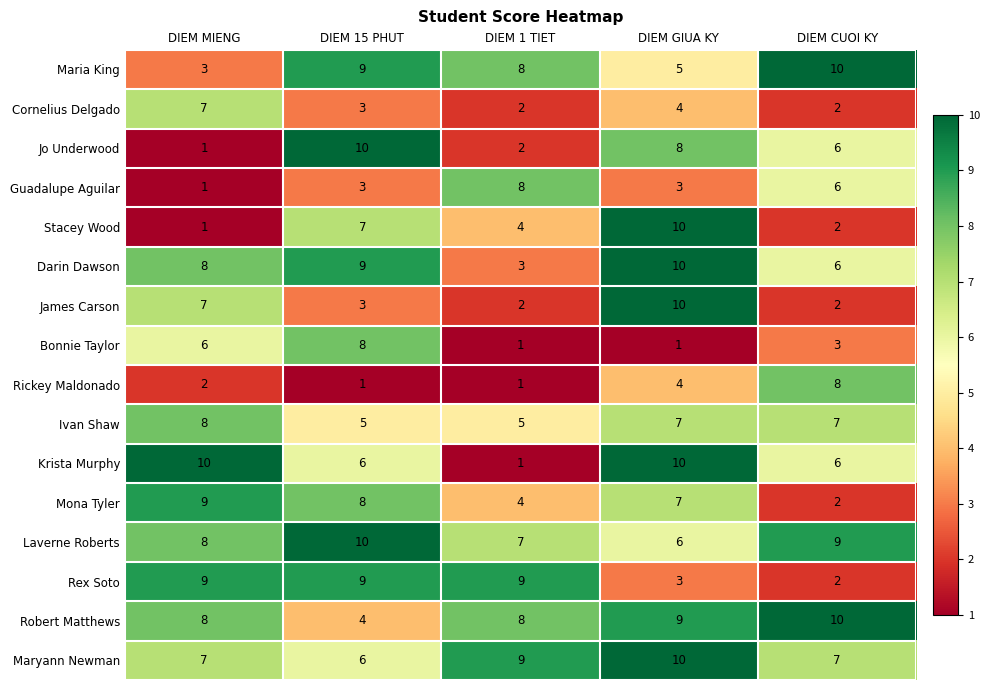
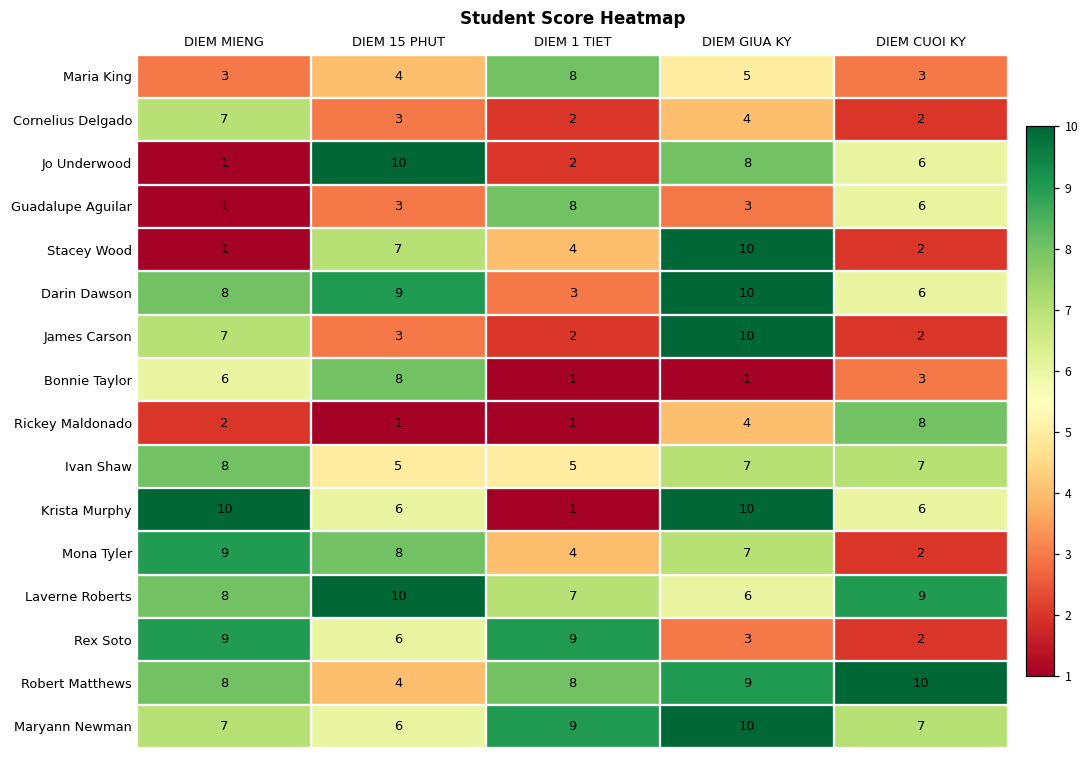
  {
    "Maria King": {
      "DIEM MIENG": 3,
-     "DIEM 15 PHUT": 9,
+     "DIEM 15 PHUT": 4,
      "DIEM 1 TIET": 8,
      "DIEM GIUA KY": 5,
-     "DIEM CUOI KY": 10
+     "DIEM CUOI KY": 3
    },
    "Cornelius Delgado": {
      "DIEM MIENG": 7,
      "DIEM 15 PHUT": 3,
      "DIEM 1 TIET": 2,
      "DIEM GIUA KY": 4,
      "DIEM CUOI KY": 2
    },
    "Jo Underwood": {
      "DIEM MIENG": 1,
      "DIEM 15 PHUT": 10,
      "DIEM 1 TIET": 2,
      "DIEM GIUA KY": 8,
      "DIEM CUOI KY": 6
    },
    "Guadalupe Aguilar": {
      "DIEM MIENG": 1,
      "DIEM 15 PHUT": 3,
      "DIEM 1 TIET": 8,
      "DIEM GIUA KY": 3,
      "DIEM CUOI KY": 6
    },
    "Stacey Wood": {
      "DIEM MIENG": 1,
      "DIEM 15 PHUT": 7,
      "DIEM 1 TIET": 4,
      "DIEM GIUA KY": 10,
      "DIEM CUOI KY": 2
    },
    "Darin Dawson": {
      "DIEM MIENG": 8,
      "DIEM 15 PHUT": 9,
      "DIEM 1 TIET": 3,
      "DIEM GIUA KY": 10,
      "DIEM CUOI KY": 6
    },
    "James Carson": {
      "DIEM MIENG": 7,
      "DIEM 15 PHUT": 3,
      "DIEM 1 TIET": 2,
      "DIEM GIUA KY": 10,
      "DIEM CUOI KY": 2
    },
    "Bonnie Taylor": {
      "DIEM MIENG": 6,
      "DIEM 15 PHUT": 8,
      "DIEM 1 TIET": 1,
      "DIEM GIUA KY": 1,
      "DIEM CUOI KY": 3
    },
    "Rickey Maldonado": {
      "DIEM MIENG": 2,
      "DIEM 15 PHUT": 1,
      "DIEM 1 TIET": 1,
      "DIEM GIUA KY": 4,
      "DIEM CUOI KY": 8
    },
    "Ivan Shaw": {
      "DIEM MIENG": 8,
      "DIEM 15 PHUT": 5,
      "DIEM 1 TIET": 5,
      "DIEM GIUA KY": 7,
      "DIEM CUOI KY": 7
    },
    "Krista Murphy": {
      "DIEM MIENG": 10,
      "DIEM 15 PHUT": 6,
      "DIEM 1 TIET": 1,
      "DIEM GIUA KY": 10,
      "DIEM CUOI KY": 6
    },
    "Mona Tyler": {
      "DIEM MIENG": 9,
      "DIEM 15 PHUT": 8,
      "DIEM 1 TIET": 4,
      "DIEM GIUA KY": 7,
      "DIEM CUOI KY": 2
    },
    "Laverne Roberts": {
      "DIEM MIENG": 8,
      "DIEM 15 PHUT": 10,
      "DIEM 1 TIET": 7,
      "DIEM GIUA KY": 6,
      "DIEM CUOI KY": 9
    },
    "Rex Soto": {
      "DIEM MIENG": 9,
-     "DIEM 15 PHUT": 9,
+     "DIEM 15 PHUT": 6,
      "DIEM 1 TIET": 9,
      "DIEM GIUA KY": 3,
      "DIEM CUOI KY": 2
    },
    "Robert Matthews": {
      "DIEM MIENG": 8,
      "DIEM 15 PHUT": 4,
      "DIEM 1 TIET": 8,
      "DIEM GIUA KY": 9,
      "DIEM CUOI KY": 10
    },
    "Maryann Newman": {
      "DIEM MIENG": 7,
      "DIEM 15 PHUT": 6,
      "DIEM 1 TIET": 9,
      "DIEM GIUA KY": 10,
      "DIEM CUOI KY": 7
    }
  }
